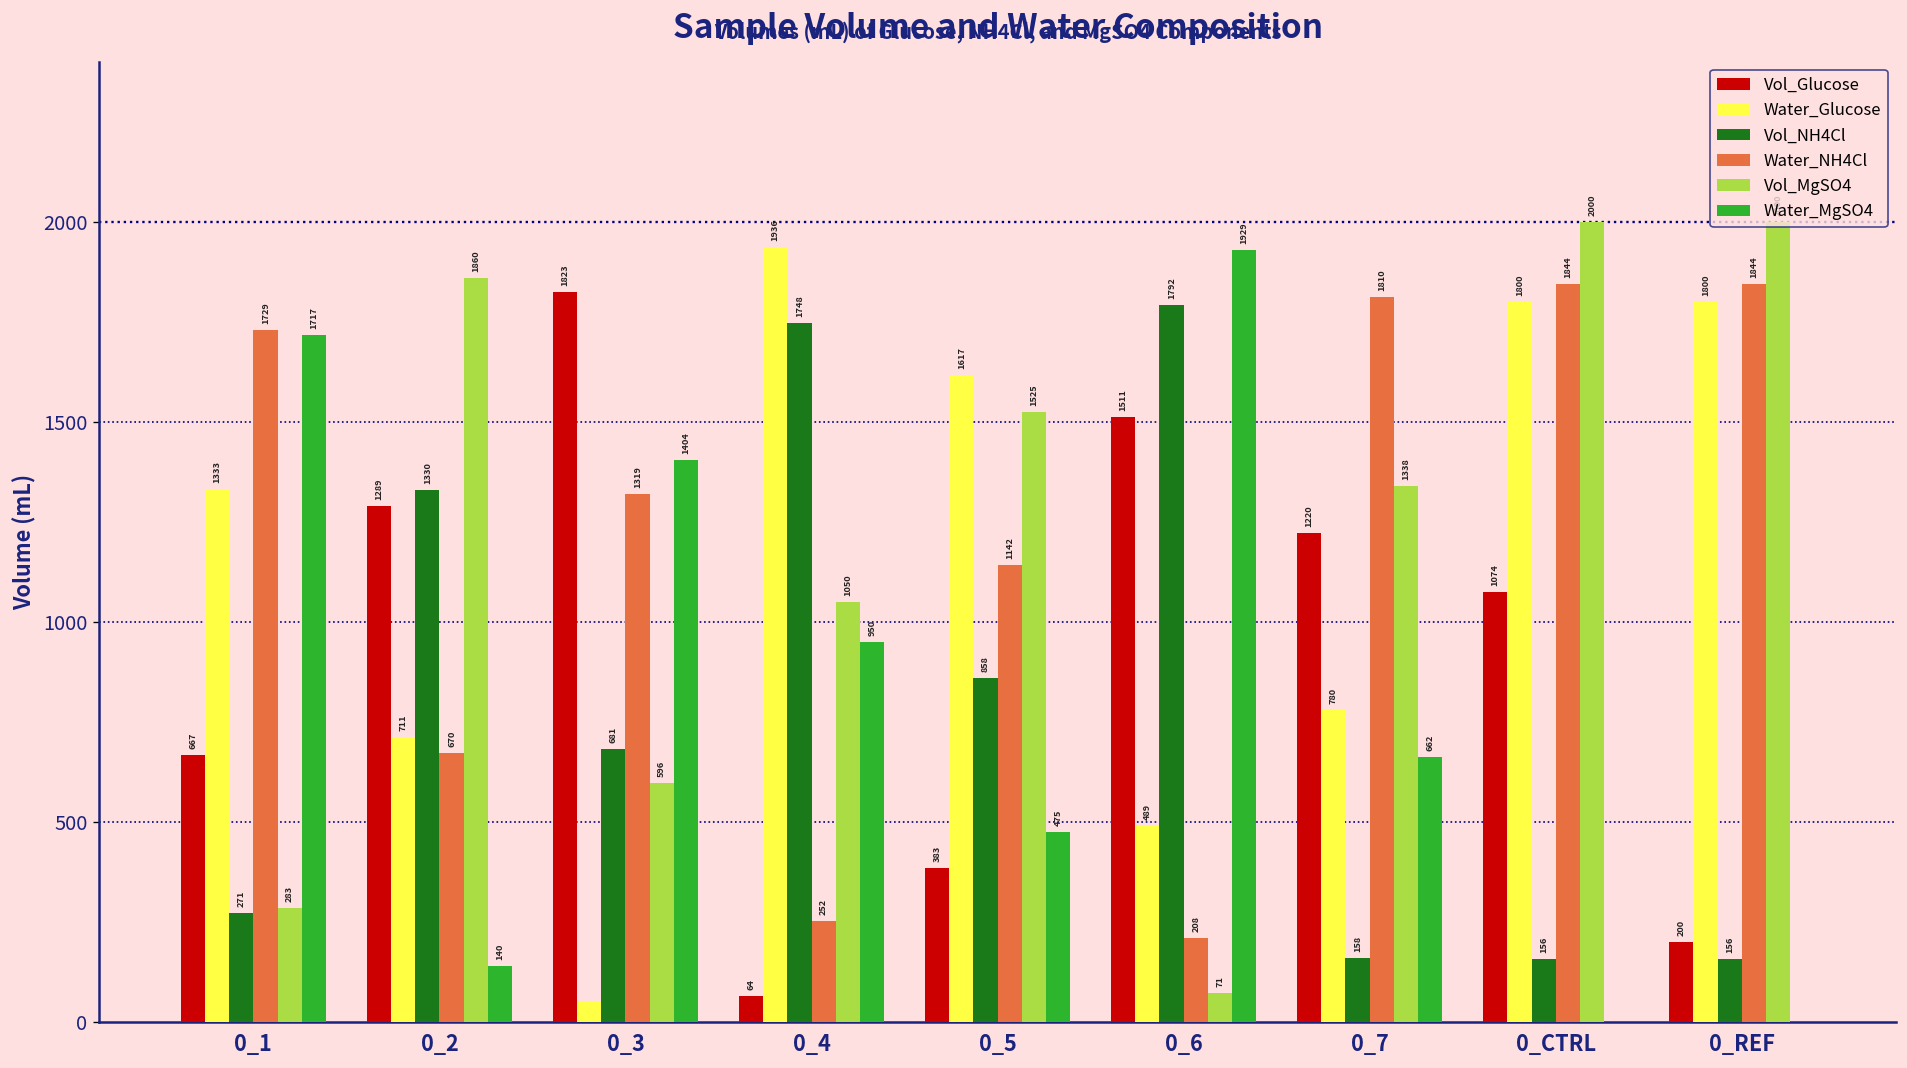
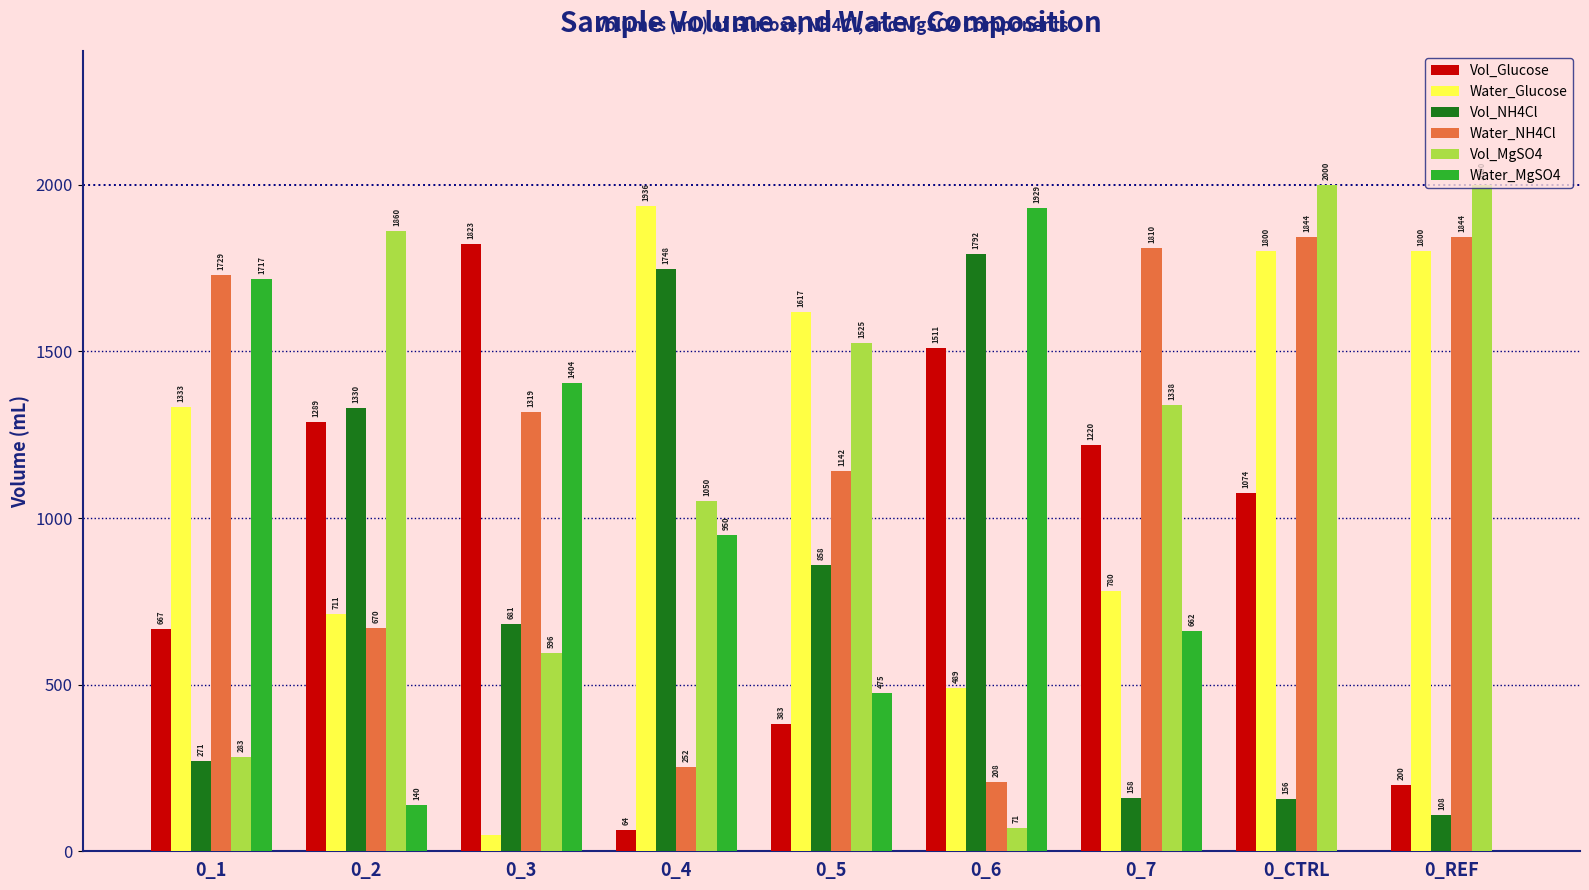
  {
    "Vol_Glucose": {
      "0_1": 667,
      "0_2": 1289,
      "0_3": 1823,
      "0_4": 64,
      "0_5": 383,
      "0_6": 1511,
      "0_7": 1220,
      "0_CTRL": 1074,
      "0_REF": 200
    },
    "Water_Glucose": {
      "0_1": 1333,
      "0_2": 711,
      "0_4": 1936,
      "0_5": 1617,
      "0_6": 489,
      "0_7": 780,
      "0_CTRL": 1800,
      "0_REF": 1800
    },
    "Vol_NH4Cl": {
      "0_1": 271,
      "0_2": 1330,
      "0_3": 681,
      "0_4": 1748,
      "0_5": 858,
      "0_6": 1792,
      "0_7": 158,
      "0_CTRL": 156,
-     "0_REF": 156
+     "0_REF": 108
    },
    "Water_NH4Cl": {
      "0_1": 1729,
      "0_2": 670,
      "0_3": 1319,
      "0_4": 252,
      "0_5": 1142,
      "0_6": 208,
      "0_7": 1810,
      "0_CTRL": 1844,
      "0_REF": 1844
    },
    "Vol_MgSO4": {
      "0_1": 283,
      "0_2": 1860,
      "0_3": 596,
      "0_4": 1050,
      "0_5": 1525,
      "0_6": 71,
      "0_7": 1338,
      "0_CTRL": 2000
    },
    "Water_MgSO4": {
      "0_1": 1717,
      "0_2": 140,
      "0_3": 1404,
      "0_4": 950,
      "0_5": 475,
      "0_6": 1929,
      "0_7": 662
    }
  }
